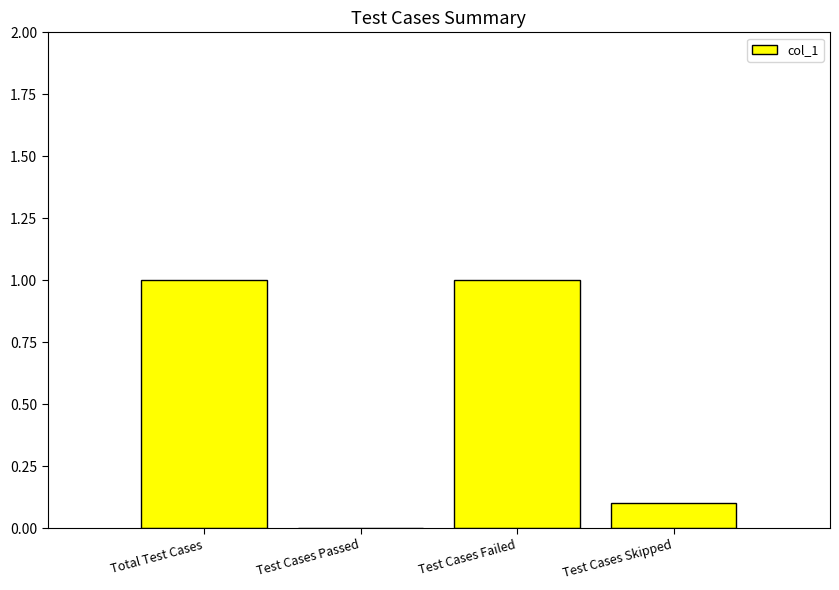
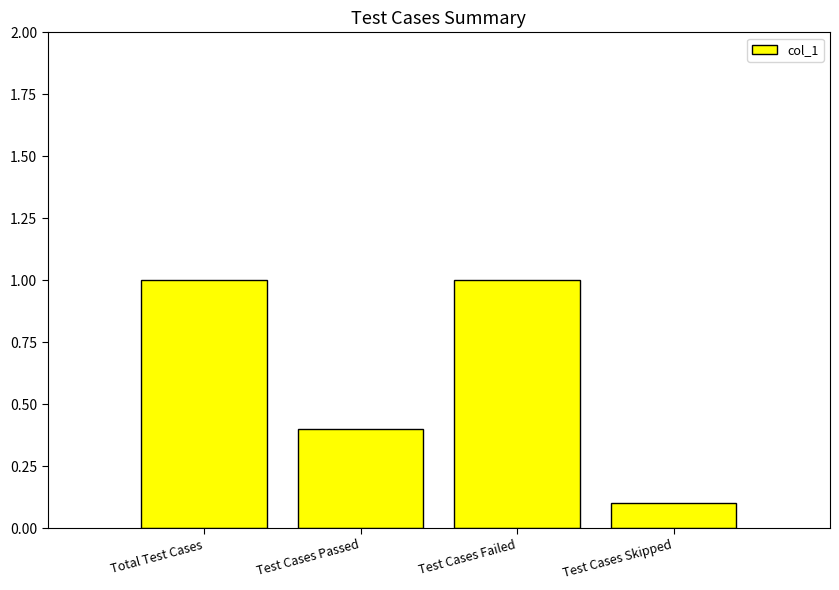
  {
    "Total Test Cases": 1.0,
-   "Test Cases Passed": 0.0,
+   "Test Cases Passed": 0.4,
    "Test Cases Failed": 1.0,
    "Test Cases Skipped": 0.1
  }
